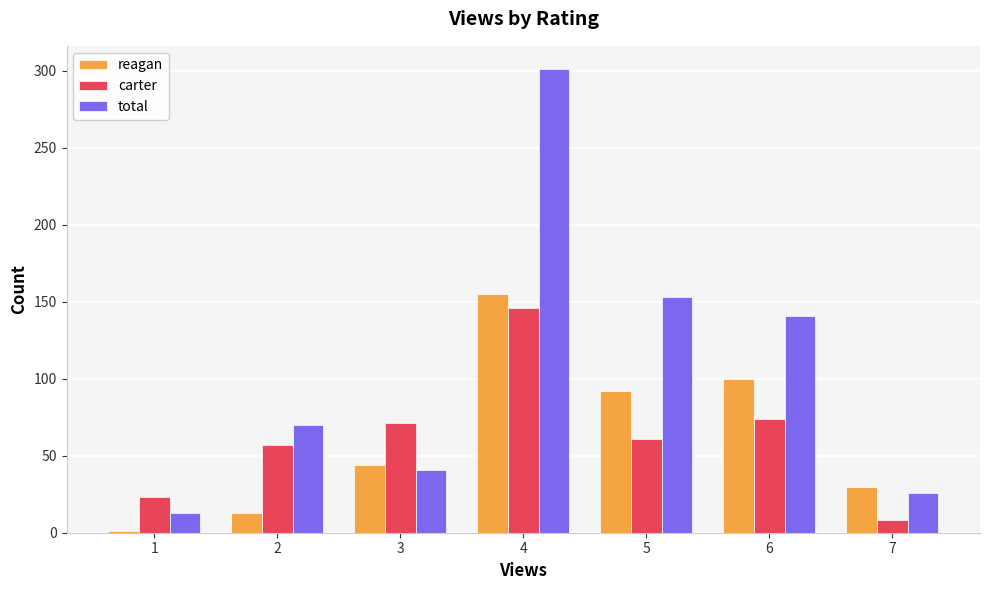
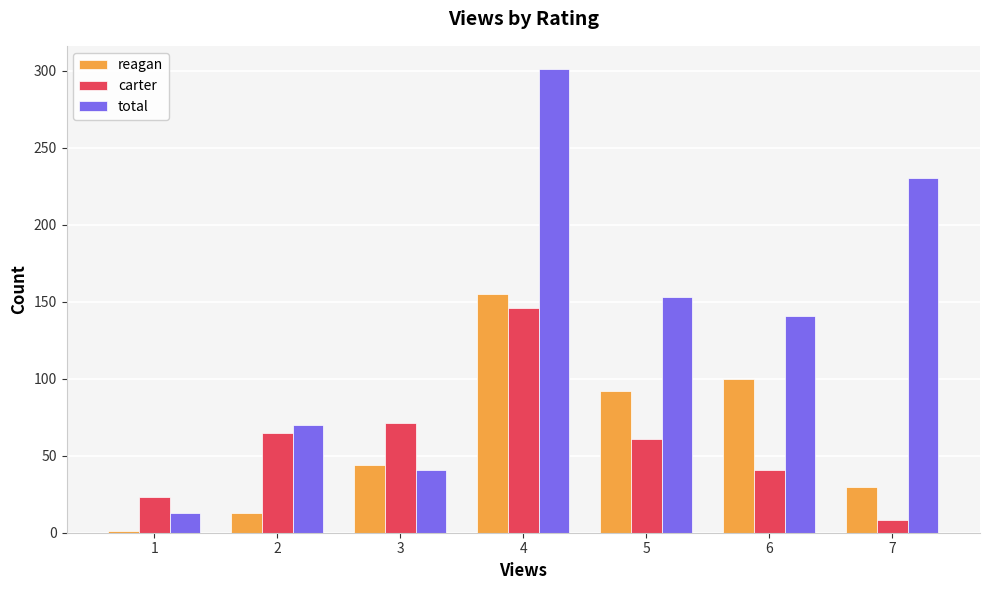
  {
    "reagan": {
      "2": 13,
      "3": 44,
      "4": 155,
      "5": 92,
      "6": 100,
      "7": 30
    },
    "carter": {
      "1": 23,
-     "2": 57,
+     "2": 65,
      "3": 71,
      "4": 146,
      "5": 61,
-     "6": 74,
+     "6": 41,
      "7": 8
    },
    "total": {
      "1": 13,
      "2": 70,
      "3": 41,
      "4": 301,
      "5": 153,
      "6": 141,
-     "7": 26
+     "7": 230
    }
  }
